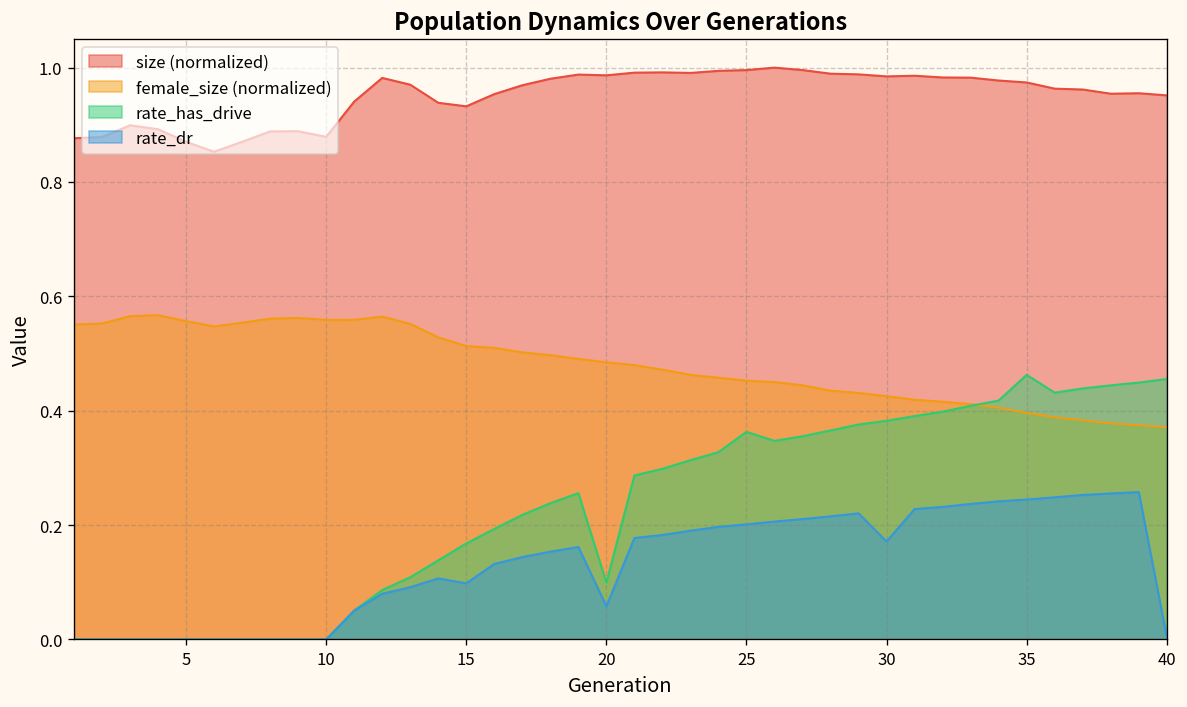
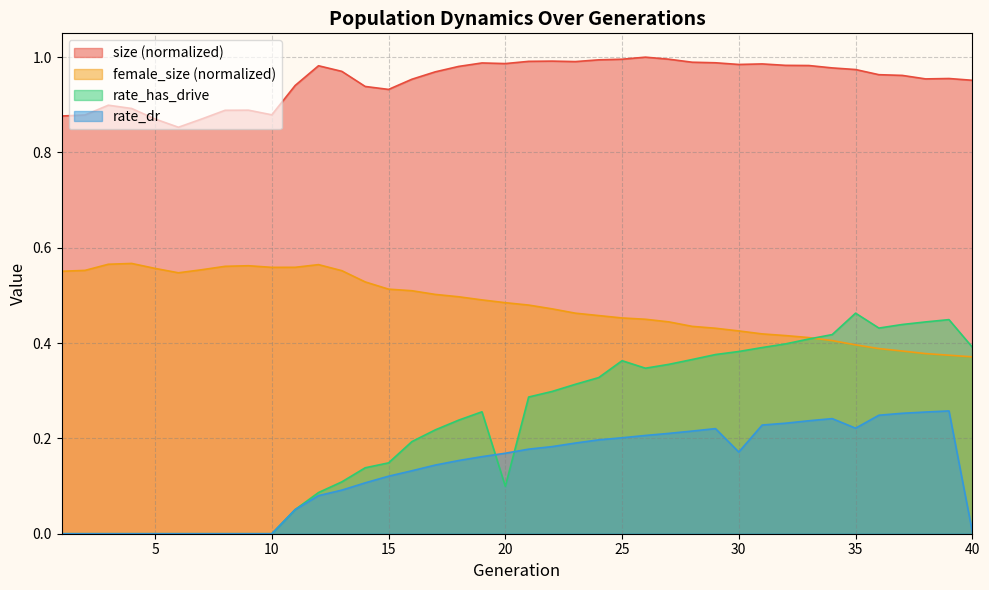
  {
    "size (normalized)": {
      "15": 0.93,
      "20": 0.99,
      "25": 1.00,
      "30": 0.98,
      "35": 0.97,
      "40": 0.95
    },
    "female_size (normalized)": {
      "5": 0.56,
      "10": 0.56,
      "15": 0.51,
      "20": 0.48,
      "25": 0.45,
      "30": 0.43,
      "35": 0.40,
      "40": 0.37
    },
    "rate_has_drive": {
-     "15": 0.17,
+     "15": 0.15,
      "20": 0.10,
      "25": 0.36,
      "30": 0.38,
      "35": 0.46,
-     "40": 0.46
+     "40": 0.39
    },
    "rate_dr": {
-     "15": 0.10,
-     "20": 0.06,
+     "15": 0.12,
+     "20": 0.17,
      "25": 0.20,
      "30": 0.17,
-     "35": 0.24,
+     "35": 0.22,
      "40": 0.00
    }
  }
